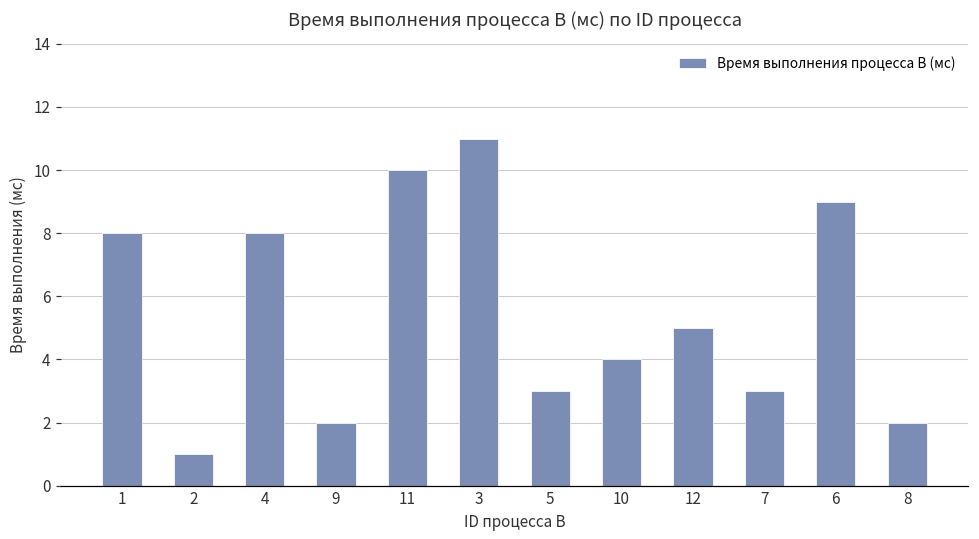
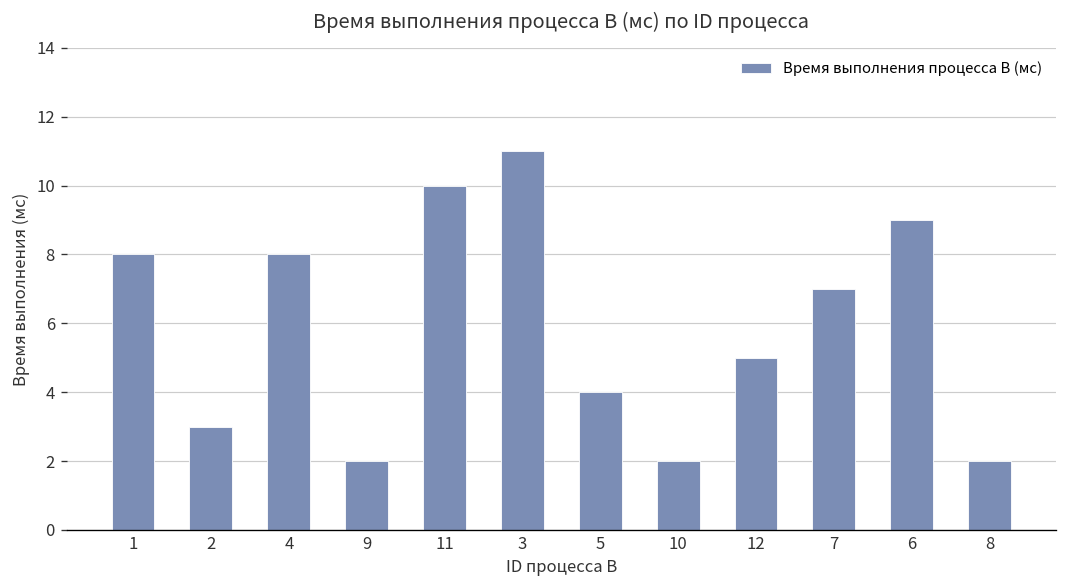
  {
    "1": 8,
-   "2": 1,
+   "2": 3,
    "4": 8,
    "9": 2,
    "11": 10,
    "3": 11,
-   "5": 3,
-   "10": 4,
+   "5": 4,
+   "10": 2,
    "12": 5,
-   "7": 3,
+   "7": 7,
    "6": 9,
    "8": 2
  }
